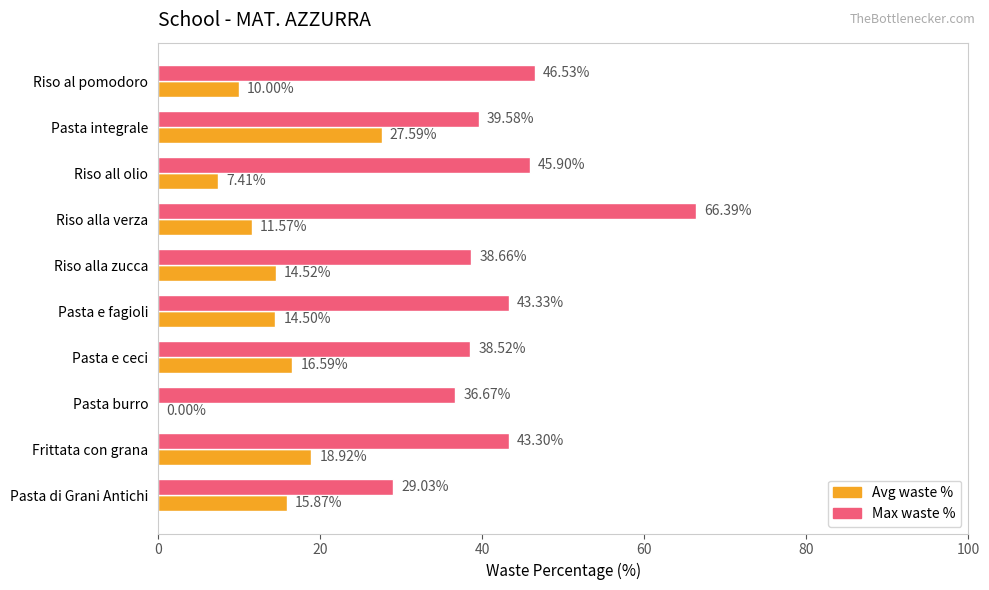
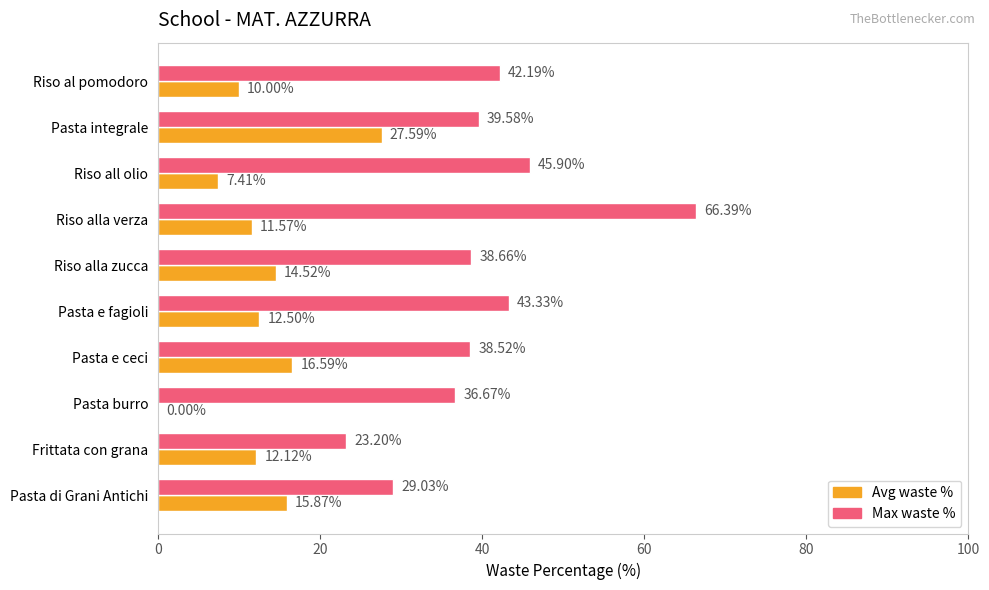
  {
    "Avg waste %": {
      "Riso al pomodoro": "10.00%",
      "Pasta integrale": "27.59%",
      "Riso all olio": "7.41%",
      "Riso alla verza": "11.57%",
      "Riso alla zucca": "14.52%",
-     "Pasta e fagioli": "14.50%",
+     "Pasta e fagioli": "12.50%",
      "Pasta e ceci": "16.59%",
      "Pasta burro": "0.00%",
-     "Frittata con grana": "18.92%",
+     "Frittata con grana": "12.12%",
      "Pasta di Grani Antichi": "15.87%"
    },
    "Max waste %": {
-     "Riso al pomodoro": "46.53%",
+     "Riso al pomodoro": "42.19%",
      "Pasta integrale": "39.58%",
      "Riso all olio": "45.90%",
      "Riso alla verza": "66.39%",
      "Riso alla zucca": "38.66%",
      "Pasta e fagioli": "43.33%",
      "Pasta e ceci": "38.52%",
      "Pasta burro": "36.67%",
-     "Frittata con grana": "43.30%",
+     "Frittata con grana": "23.20%",
      "Pasta di Grani Antichi": "29.03%"
    }
  }
